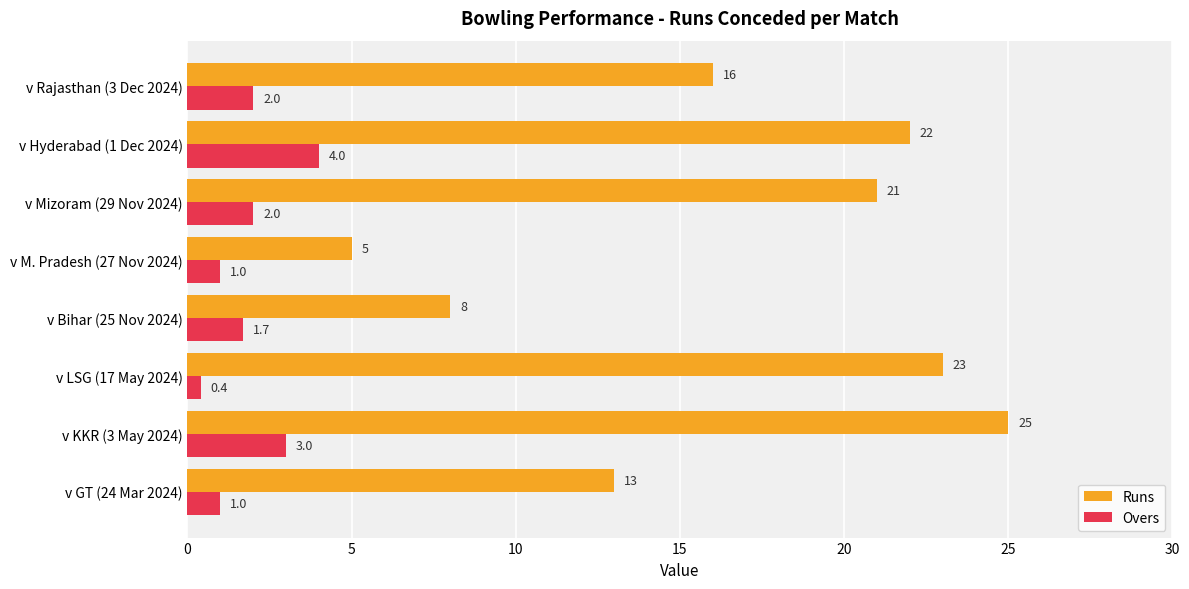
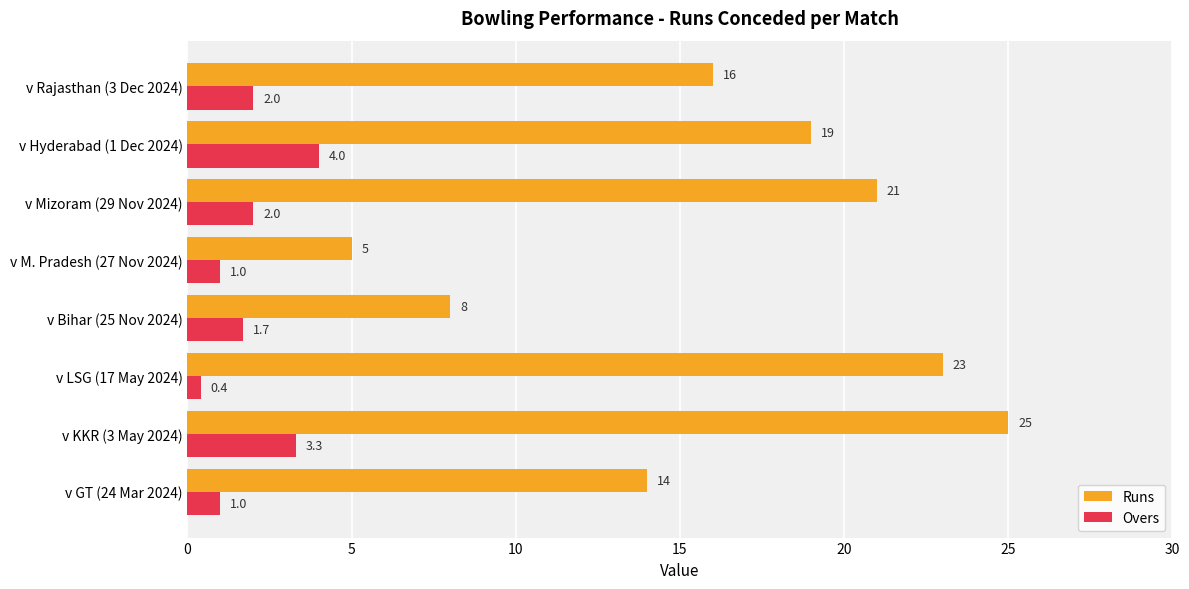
  {
    "Runs": {
      "v Rajasthan (3 Dec 2024)": 16,
-     "v Hyderabad (1 Dec 2024)": 22,
+     "v Hyderabad (1 Dec 2024)": 19,
      "v Mizoram (29 Nov 2024)": 21,
      "v M. Pradesh (27 Nov 2024)": 5,
      "v Bihar (25 Nov 2024)": 8,
      "v LSG (17 May 2024)": 23,
      "v KKR (3 May 2024)": 25,
-     "v GT (24 Mar 2024)": 13
+     "v GT (24 Mar 2024)": 14
    },
    "Overs": {
      "v Rajasthan (3 Dec 2024)": 2.0,
      "v Hyderabad (1 Dec 2024)": 4.0,
      "v Mizoram (29 Nov 2024)": 2.0,
      "v M. Pradesh (27 Nov 2024)": 1.0,
      "v Bihar (25 Nov 2024)": 1.7,
      "v LSG (17 May 2024)": 0.4,
-     "v KKR (3 May 2024)": 3.0,
+     "v KKR (3 May 2024)": 3.3,
      "v GT (24 Mar 2024)": 1.0
    }
  }
